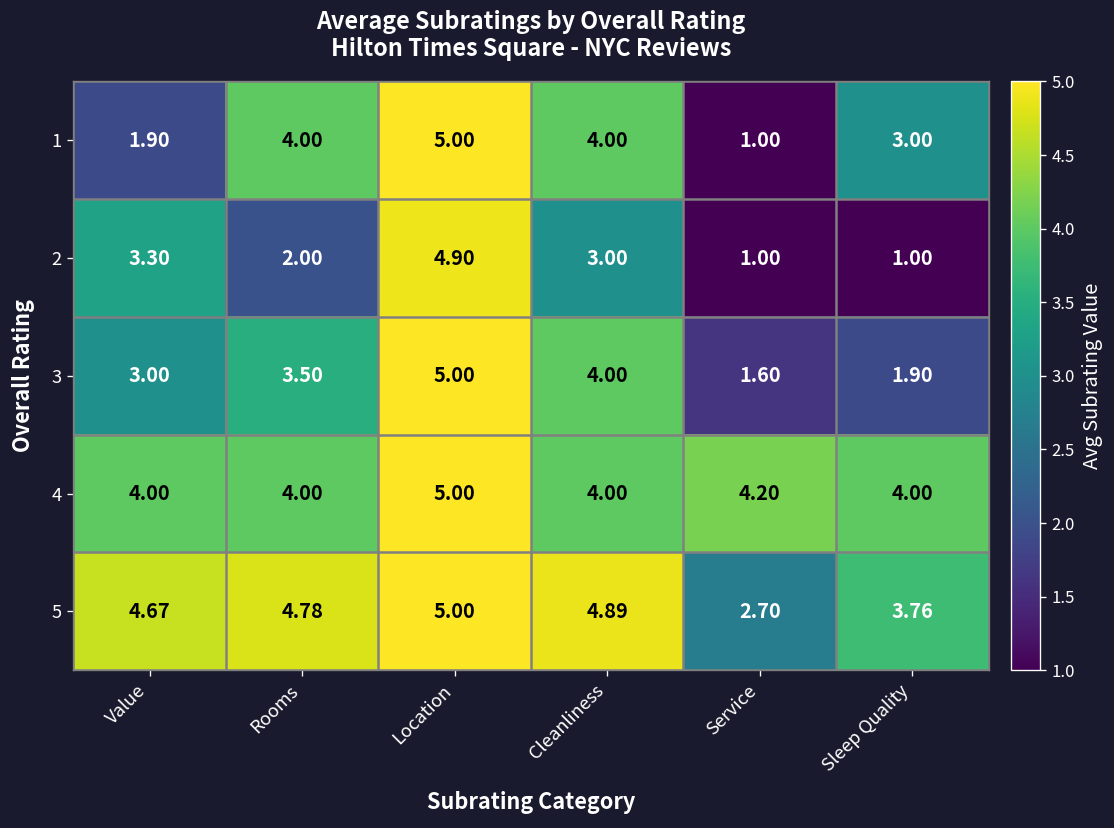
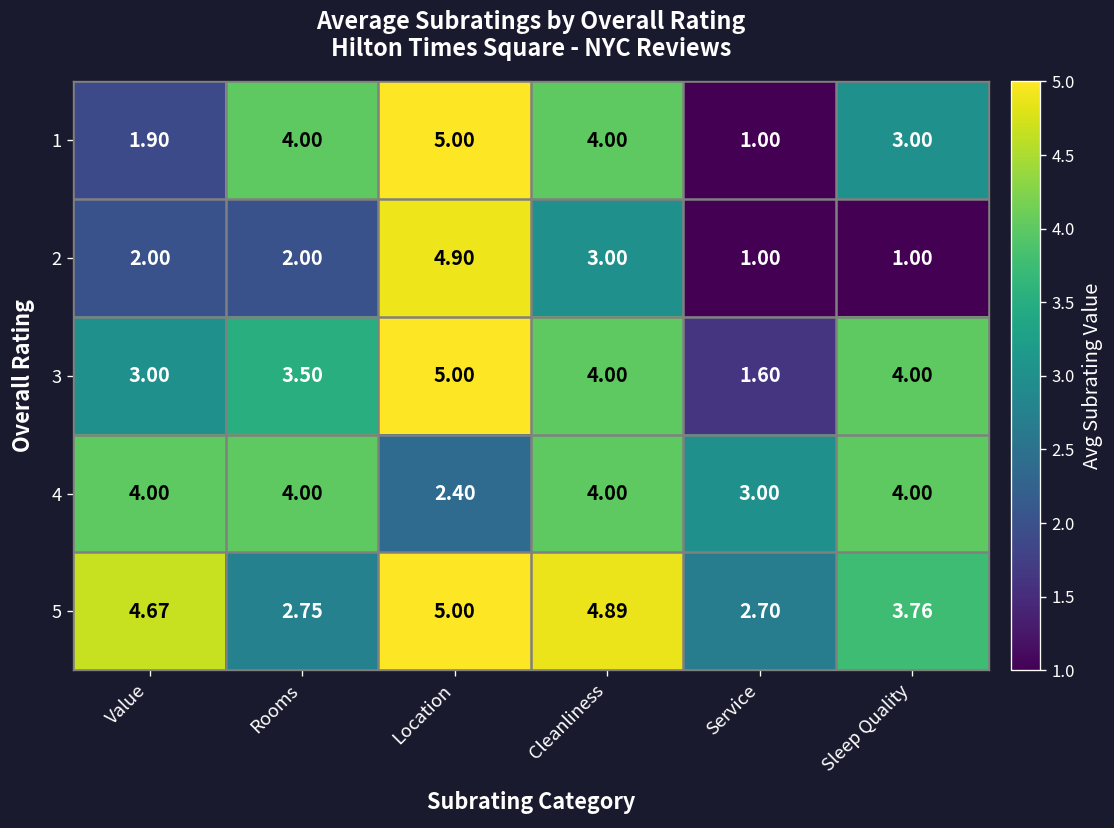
  {
    "1": {
      "Value": 1.90,
      "Rooms": 4.00,
      "Location": 5.00,
      "Cleanliness": 4.00,
      "Service": 1.00,
      "Sleep Quality": 3.00
    },
    "2": {
-     "Value": 3.30,
+     "Value": 2.00,
      "Rooms": 2.00,
      "Location": 4.90,
      "Cleanliness": 3.00,
      "Service": 1.00,
      "Sleep Quality": 1.00
    },
    "3": {
      "Value": 3.00,
      "Rooms": 3.50,
      "Location": 5.00,
      "Cleanliness": 4.00,
      "Service": 1.60,
-     "Sleep Quality": 1.90
+     "Sleep Quality": 4.00
    },
    "4": {
      "Value": 4.00,
      "Rooms": 4.00,
-     "Location": 5.00,
+     "Location": 2.40,
      "Cleanliness": 4.00,
-     "Service": 4.20,
+     "Service": 3.00,
      "Sleep Quality": 4.00
    },
    "5": {
      "Value": 4.67,
-     "Rooms": 4.78,
+     "Rooms": 2.75,
      "Location": 5.00,
      "Cleanliness": 4.89,
      "Service": 2.70,
      "Sleep Quality": 3.76
    }
  }
